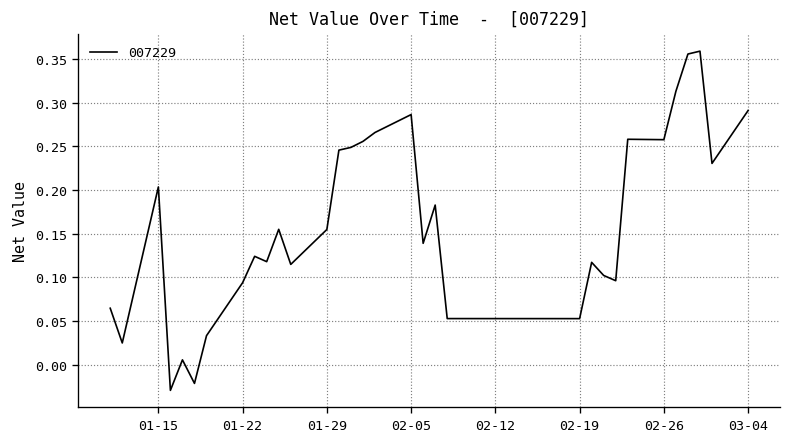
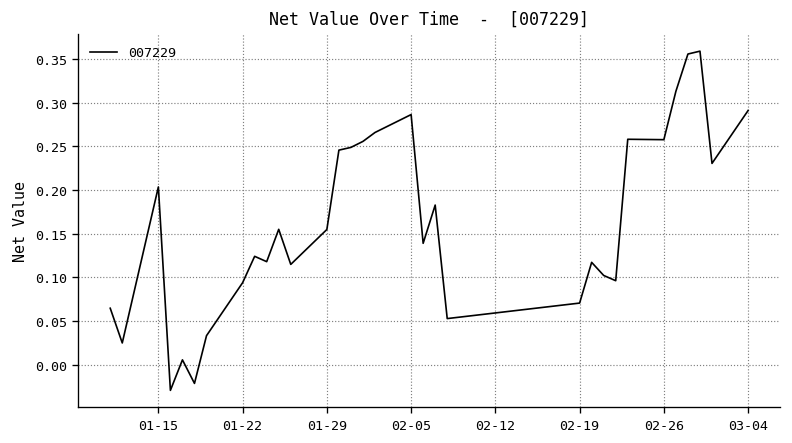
  {
    "01-15": 0.20,
    "01-22": 0.09,
    "01-29": 0.15,
    "02-05": 0.29,
-   "02-19": 0.05,
+   "02-19": 0.07,
    "02-26": 0.26,
    "03-04": 0.29
  }
